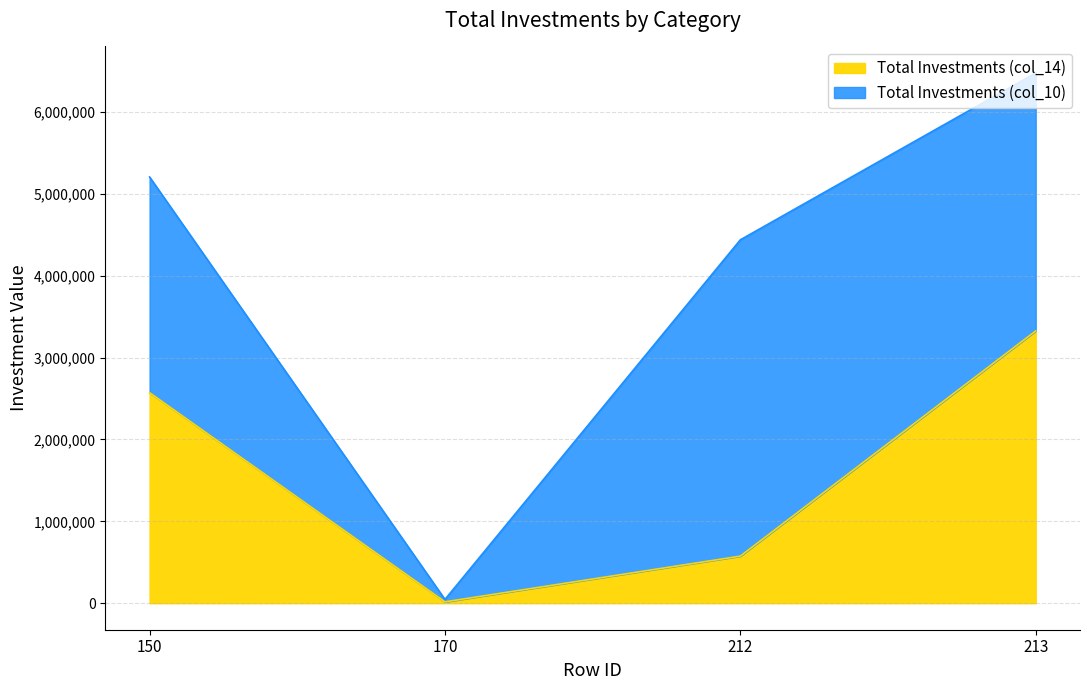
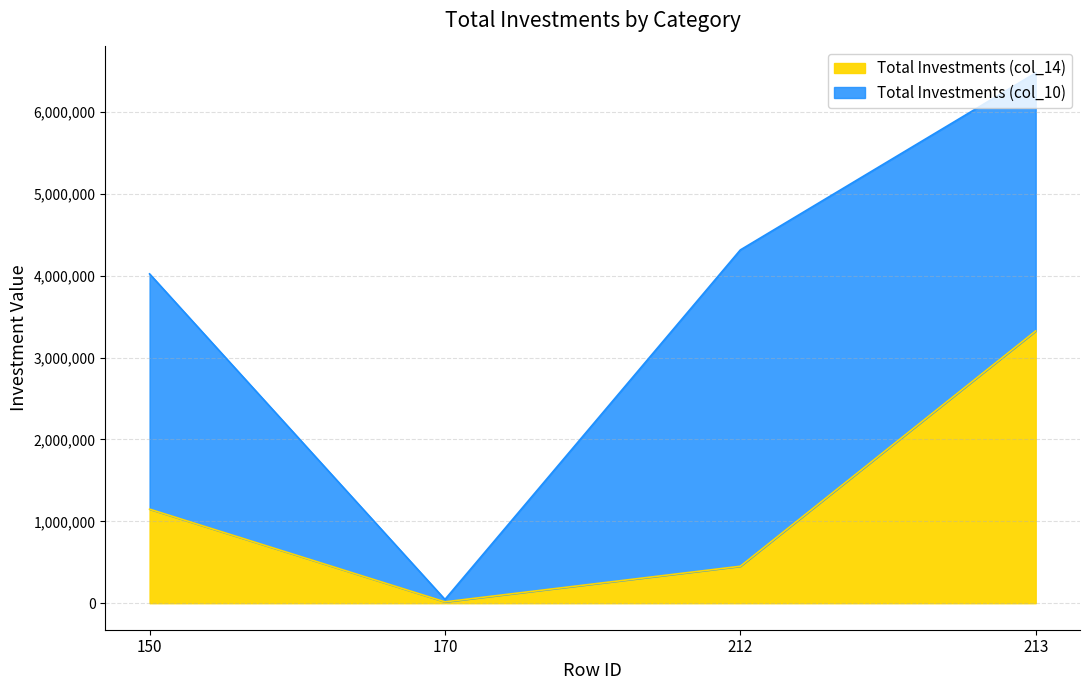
  {
    "Total Investments (col_14)": {
-     "150": "2,600,000",
-     "212": "600,000",
+     "150": "1,100,000",
+     "212": "500,000",
      "213": "3,300,000"
    },
    "Total Investments (col_10)": {
-     "150": "2,600,000",
+     "150": "2,900,000",
      "212": "3,900,000"
    }
  }
